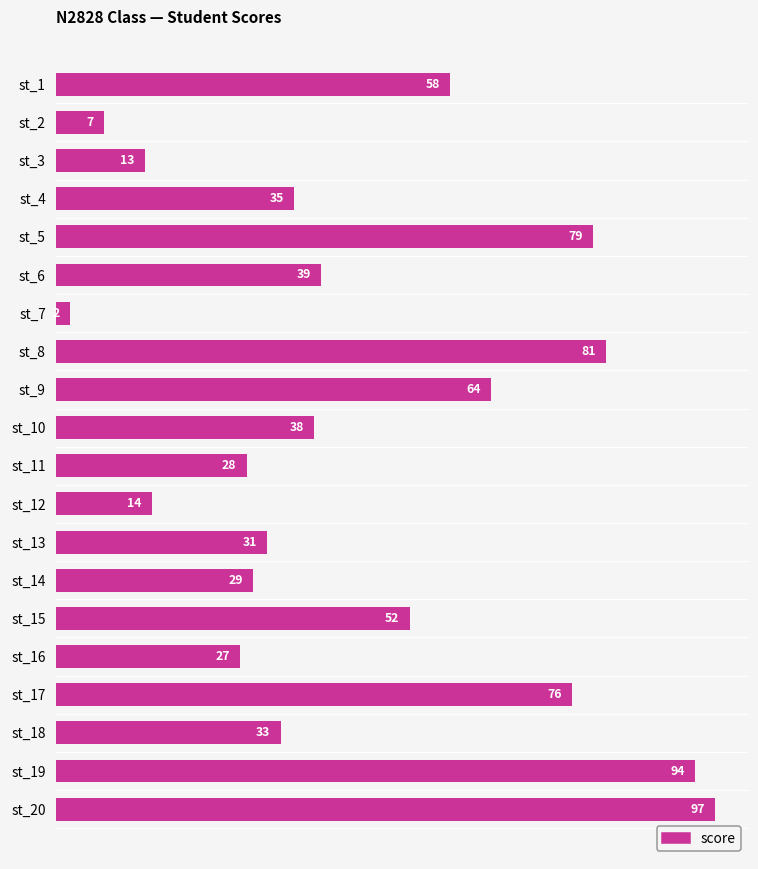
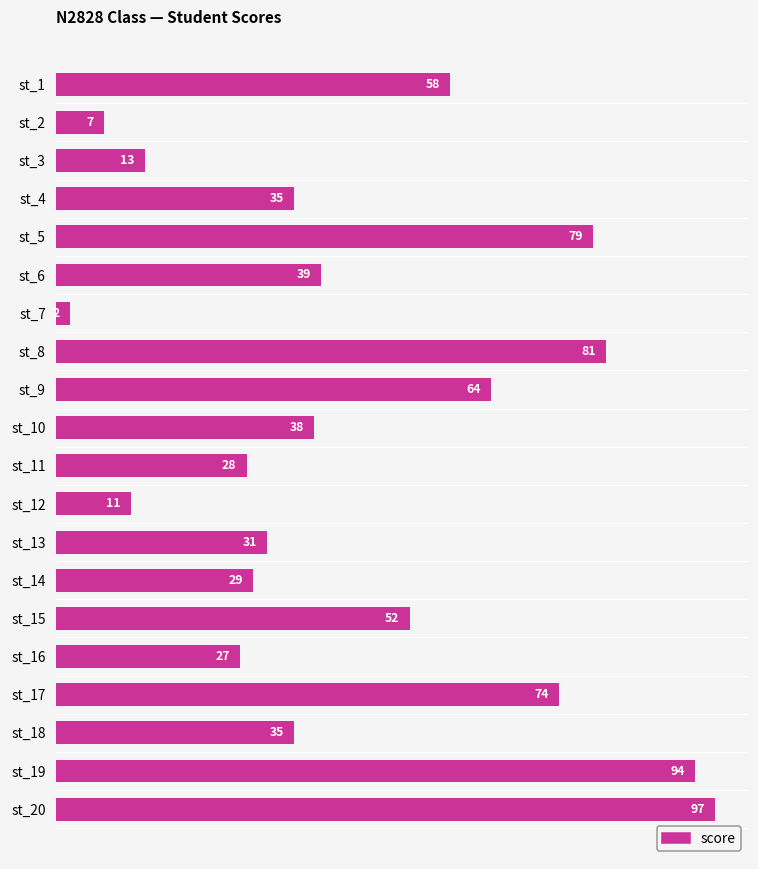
  {
    "st_1": 58,
    "st_2": 7,
    "st_3": 13,
    "st_4": 35,
    "st_5": 79,
    "st_6": 39,
    "st_8": 81,
    "st_9": 64,
    "st_10": 38,
    "st_11": 28,
-   "st_12": 14,
+   "st_12": 11,
    "st_13": 31,
    "st_14": 29,
    "st_15": 52,
    "st_16": 27,
-   "st_17": 76,
-   "st_18": 33,
+   "st_17": 74,
+   "st_18": 35,
    "st_19": 94,
    "st_20": 97
  }
